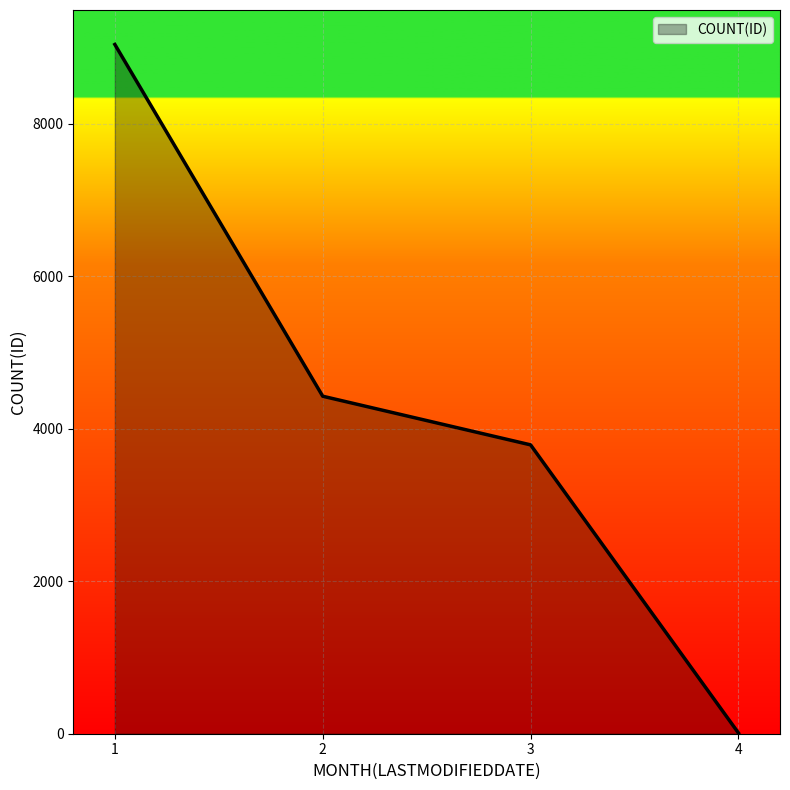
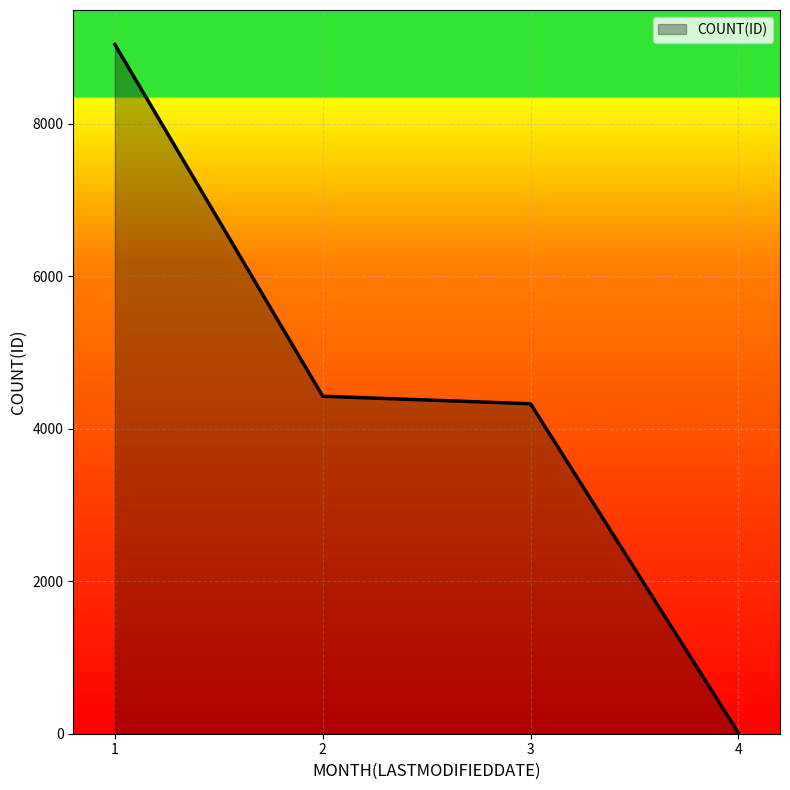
  {
    "1": 9000,
    "2": 4400,
-   "3": 3800,
+   "3": 4300,
    "4": 0
  }
